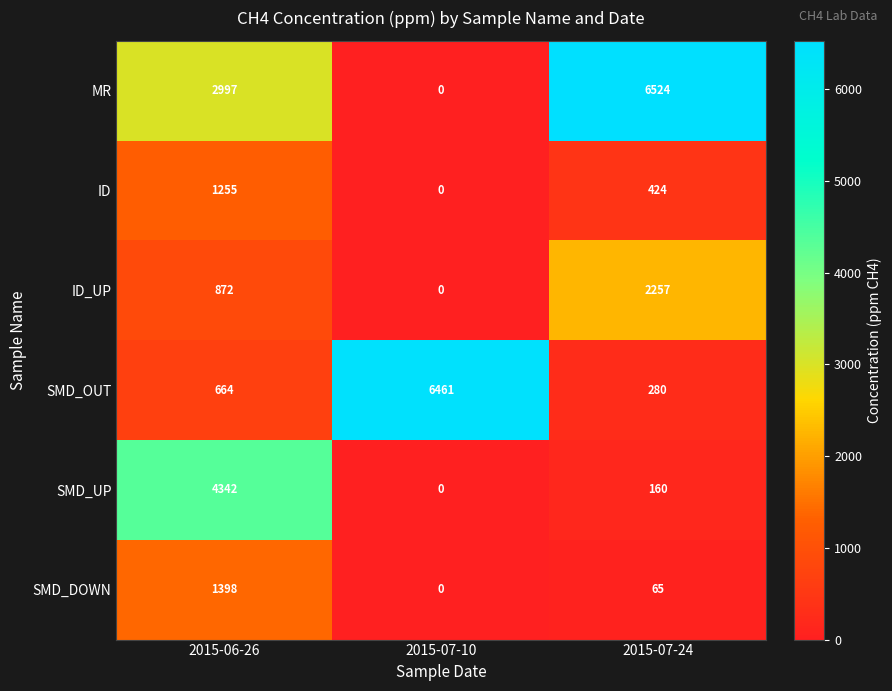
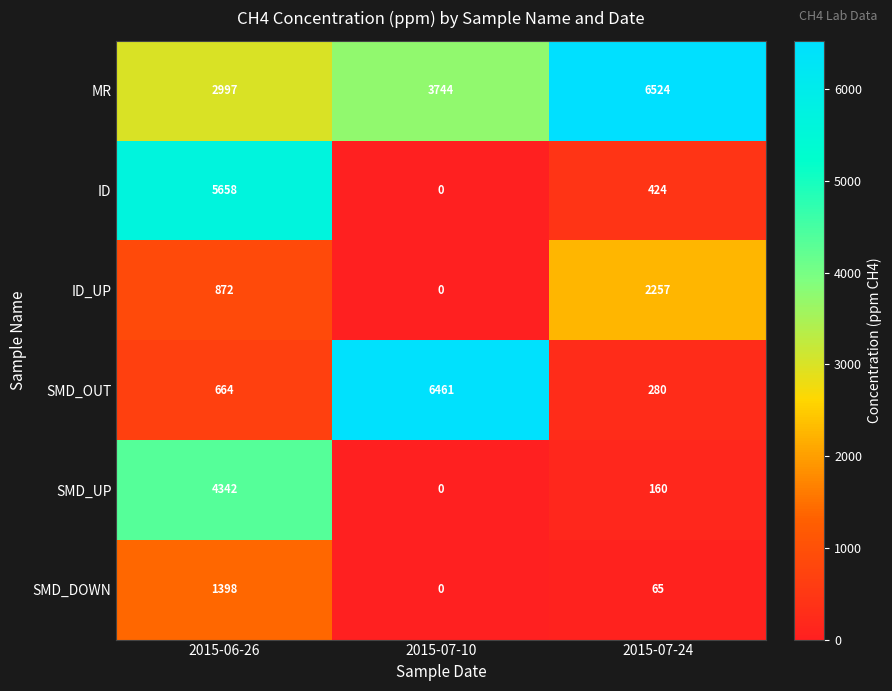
  {
    "MR": {
      "2015-06-26": 2997,
-     "2015-07-10": 0,
+     "2015-07-10": 3744,
      "2015-07-24": 6524
    },
    "ID": {
-     "2015-06-26": 1255,
+     "2015-06-26": 5658,
      "2015-07-10": 0,
      "2015-07-24": 424
    },
    "ID_UP": {
      "2015-06-26": 872,
      "2015-07-10": 0,
      "2015-07-24": 2257
    },
    "SMD_OUT": {
      "2015-06-26": 664,
      "2015-07-10": 6461,
      "2015-07-24": 280
    },
    "SMD_UP": {
      "2015-06-26": 4342,
      "2015-07-10": 0,
      "2015-07-24": 160
    },
    "SMD_DOWN": {
      "2015-06-26": 1398,
      "2015-07-10": 0,
      "2015-07-24": 65
    }
  }
